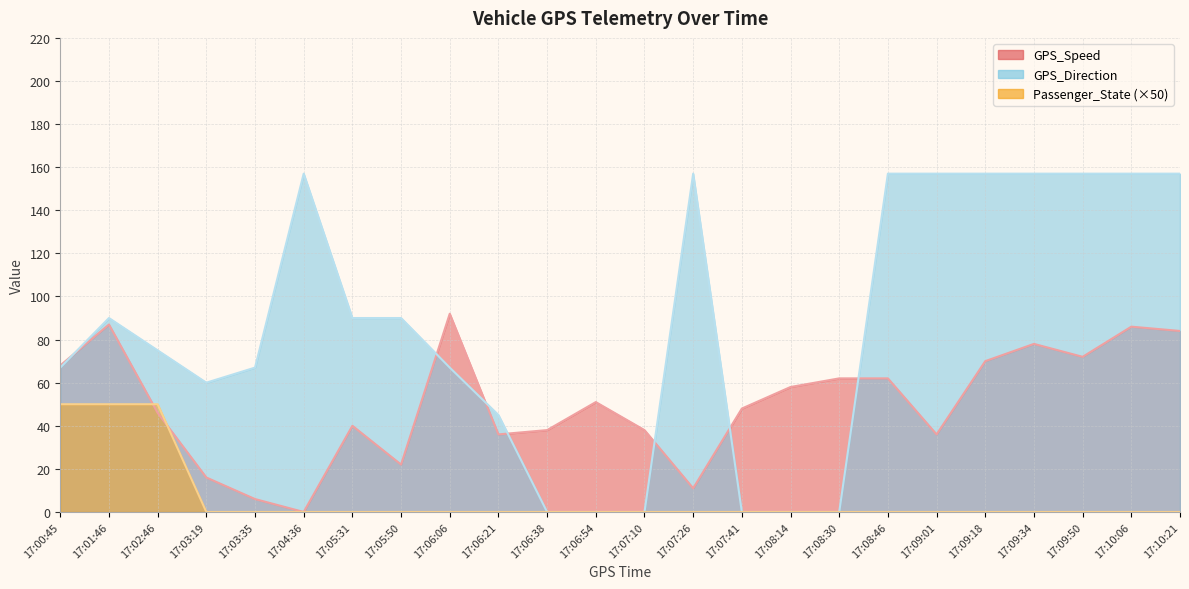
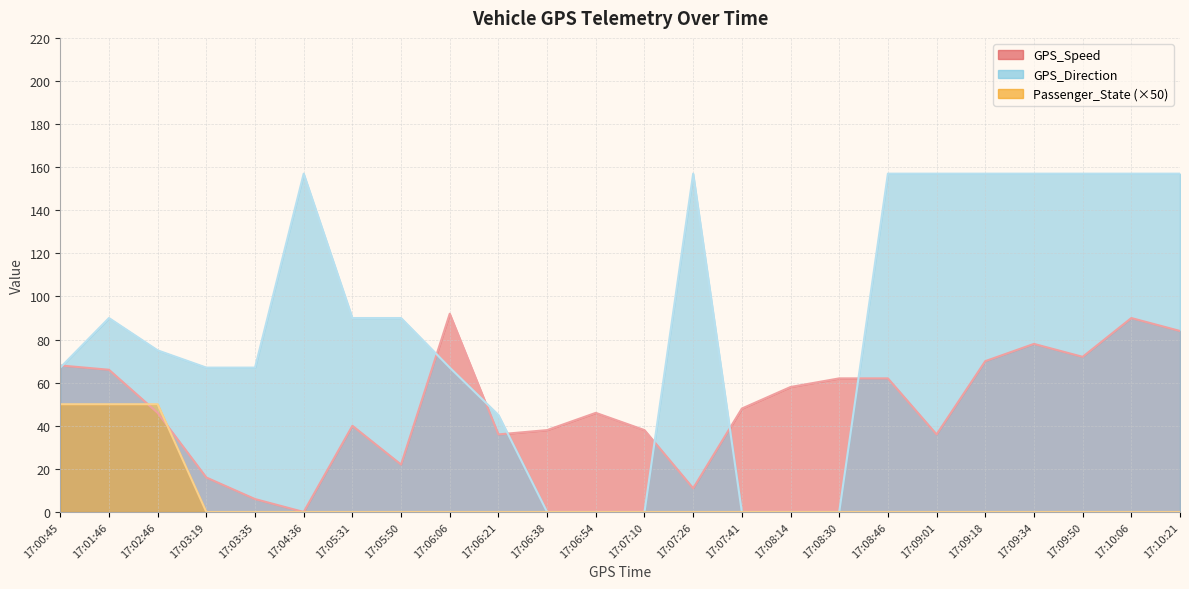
  {
    "GPS_Speed": {
-     "17:01:46": 87,
+     "17:01:46": 66,
      "17:02:46": 46,
      "17:03:19": 16,
      "17:03:35": 6,
      "17:05:31": 40,
      "17:05:50": 22,
      "17:06:06": 92,
      "17:06:21": 36,
      "17:06:38": 38,
-     "17:06:54": 51,
+     "17:06:54": 46,
      "17:07:10": 38,
      "17:07:26": 11,
      "17:07:41": 48,
      "17:08:14": 58,
      "17:08:30": 62,
      "17:08:46": 62,
      "17:09:01": 36,
      "17:09:18": 70,
      "17:09:34": 78,
      "17:09:50": 72,
-     "17:10:06": 86,
+     "17:10:06": 90,
      "17:10:21": 84
    },
    "GPS_Direction": {
      "17:01:46": 90,
      "17:02:46": 75,
-     "17:03:19": 60,
+     "17:03:19": 67,
      "17:03:35": 67,
      "17:04:36": 157,
      "17:05:31": 90,
      "17:05:50": 90,
      "17:06:06": 67,
      "17:06:21": 45,
      "17:07:26": 157,
      "17:08:46": 157,
      "17:09:01": 157,
      "17:09:18": 157,
      "17:09:34": 157,
      "17:09:50": 157,
      "17:10:06": 157,
      "17:10:21": 157
    }
  }
